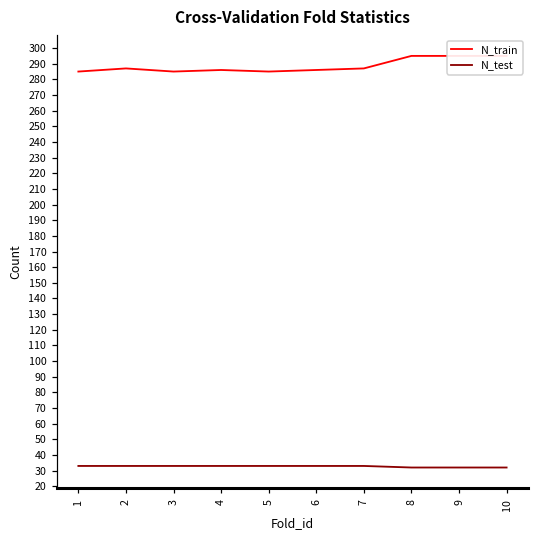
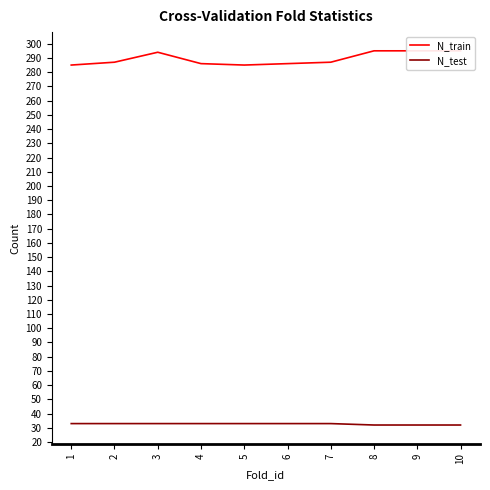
  {
    "N_train": {
      "1": 285,
      "2": 287,
-     "3": 285,
+     "3": 294,
      "4": 286,
      "5": 285,
      "6": 286,
      "7": 287,
      "8": 295
    },
    "N_test": {
      "1": 33,
      "2": 33,
      "3": 33,
      "4": 33,
      "5": 33,
      "6": 33,
      "7": 33,
      "8": 32,
      "9": 32,
      "10": 32
    }
  }
